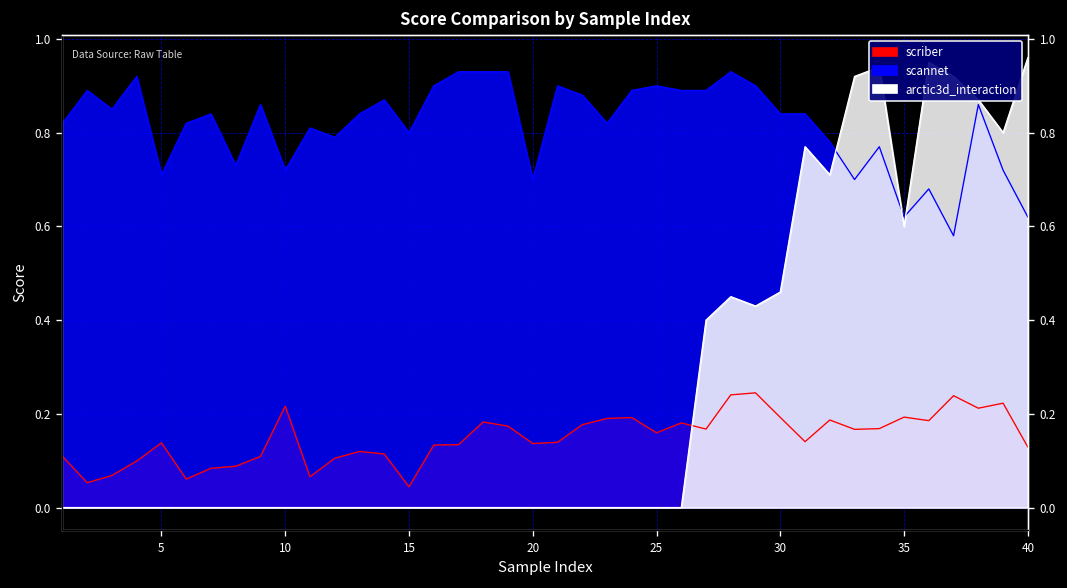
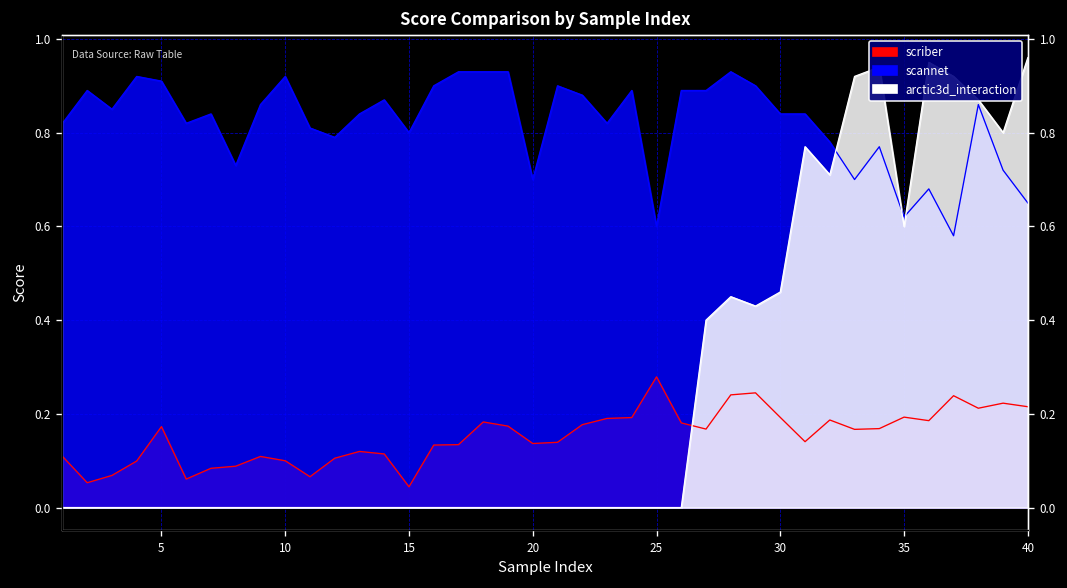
  {
    "scriber": {
-     "5": 0.14,
-     "10": 0.22,
+     "5": 0.17,
+     "10": 0.10,
      "15": 0.04,
      "20": 0.14,
-     "25": 0.16,
+     "25": 0.28,
      "30": 0.19,
      "35": 0.19,
-     "40": 0.13
+     "40": 0.22
    },
    "scannet": {
-     "5": 0.71,
-     "10": 0.72,
+     "5": 0.91,
+     "10": 0.92,
      "15": 0.80,
      "20": 0.70,
-     "25": 0.9,
+     "25": 0.6,
      "30": 0.84,
      "35": 0.62,
-     "40": 0.62
+     "40": 0.65
    },
    "arctic3d_interaction": {
      "5": 0.00,
      "10": 0.00,
      "15": 0.00,
      "20": 0.00,
      "25": 0.00,
      "30": 0.46,
      "35": 0.60,
      "40": 0.96
    }
  }
